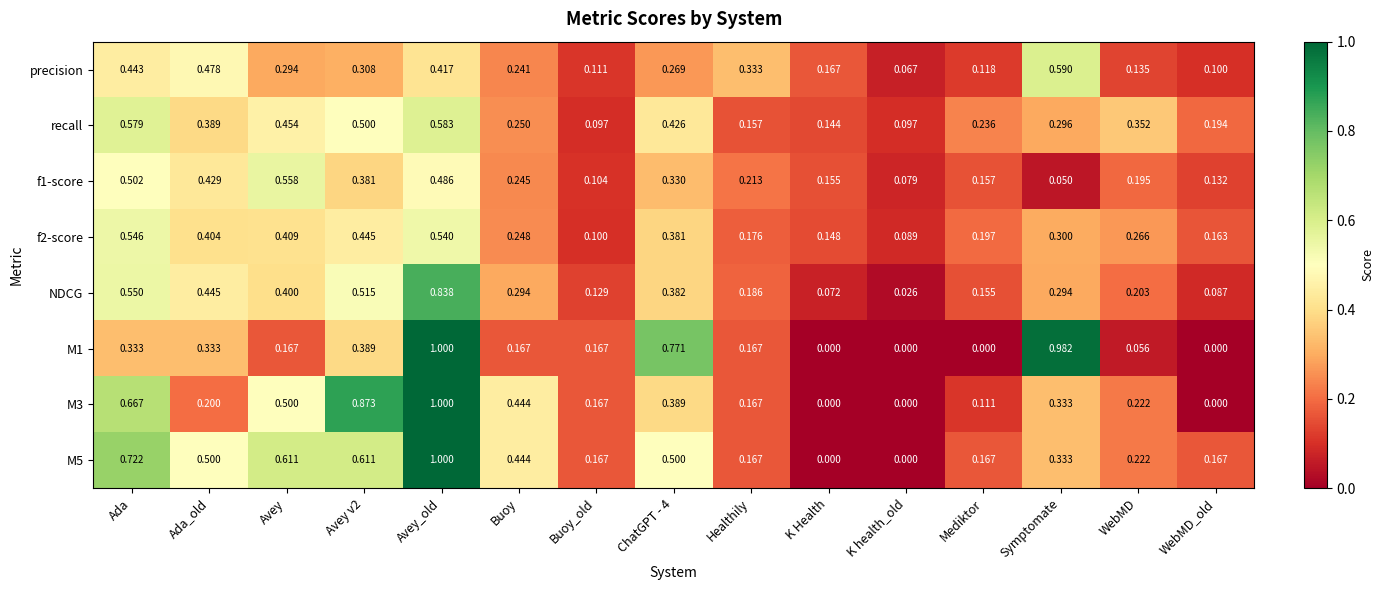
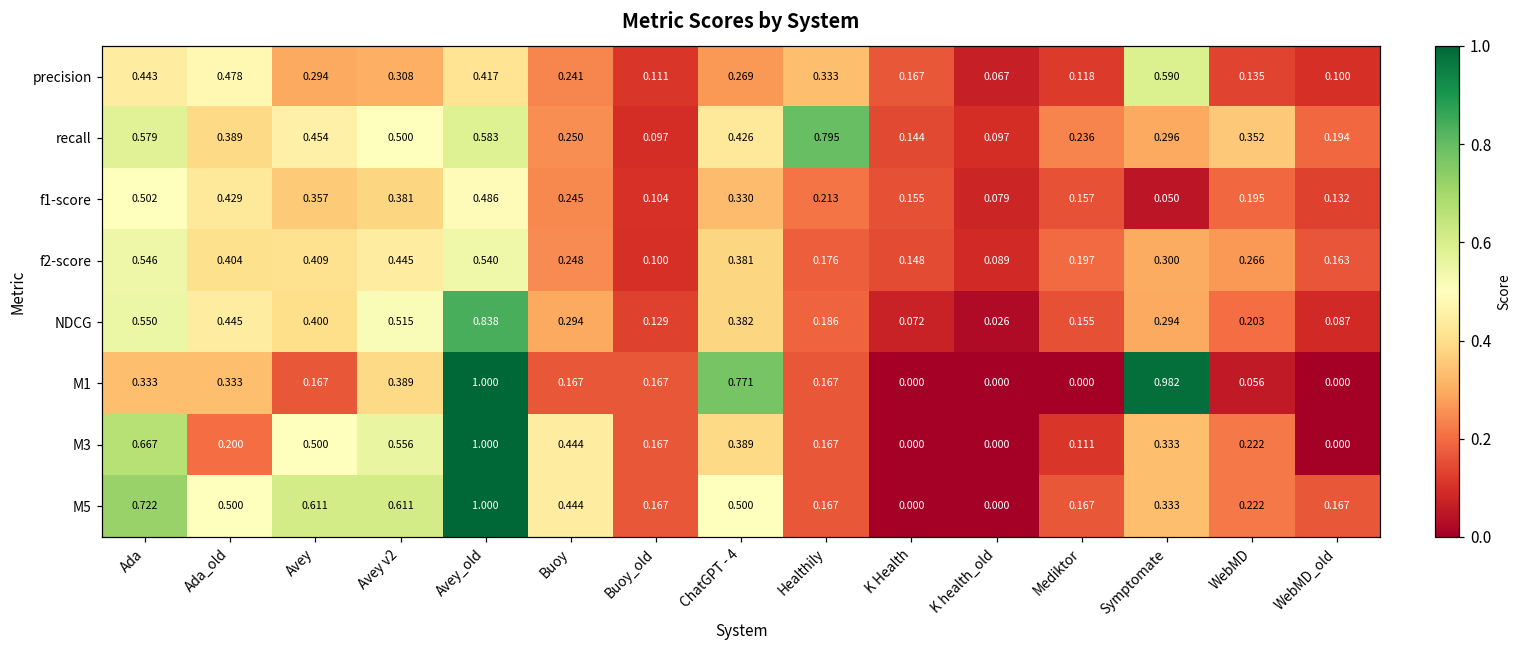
  {
    "precision": {
      "Ada": 0.443,
      "Ada_old": 0.478,
      "Avey": 0.294,
      "Avey v2": 0.308,
      "Avey_old": 0.417,
      "Buoy": 0.241,
      "Buoy_old": 0.111,
      "ChatGPT - 4": 0.269,
      "Healthily": 0.333,
      "K Health": 0.167,
      "K health_old": 0.067,
      "Mediktor": 0.118,
      "Symptomate": 0.590,
      "WebMD": 0.135,
      "WebMD_old": 0.100
    },
    "recall": {
      "Ada": 0.579,
      "Ada_old": 0.389,
      "Avey": 0.454,
      "Avey v2": 0.500,
      "Avey_old": 0.583,
      "Buoy": 0.250,
      "Buoy_old": 0.097,
      "ChatGPT - 4": 0.426,
-     "Healthily": 0.157,
+     "Healthily": 0.795,
      "K Health": 0.144,
      "K health_old": 0.097,
      "Mediktor": 0.236,
      "Symptomate": 0.296,
      "WebMD": 0.352,
      "WebMD_old": 0.194
    },
    "f1-score": {
      "Ada": 0.502,
      "Ada_old": 0.429,
-     "Avey": 0.558,
+     "Avey": 0.357,
      "Avey v2": 0.381,
      "Avey_old": 0.486,
      "Buoy": 0.245,
      "Buoy_old": 0.104,
      "ChatGPT - 4": 0.330,
      "Healthily": 0.213,
      "K Health": 0.155,
      "K health_old": 0.079,
      "Mediktor": 0.157,
      "Symptomate": 0.050,
      "WebMD": 0.195,
      "WebMD_old": 0.132
    },
    "f2-score": {
      "Ada": 0.546,
      "Ada_old": 0.404,
      "Avey": 0.409,
      "Avey v2": 0.445,
      "Avey_old": 0.540,
      "Buoy": 0.248,
      "Buoy_old": 0.100,
      "ChatGPT - 4": 0.381,
      "Healthily": 0.176,
      "K Health": 0.148,
      "K health_old": 0.089,
      "Mediktor": 0.197,
      "Symptomate": 0.300,
      "WebMD": 0.266,
      "WebMD_old": 0.163
    },
    "NDCG": {
      "Ada": 0.550,
      "Ada_old": 0.445,
      "Avey": 0.400,
      "Avey v2": 0.515,
      "Avey_old": 0.838,
      "Buoy": 0.294,
      "Buoy_old": 0.129,
      "ChatGPT - 4": 0.382,
      "Healthily": 0.186,
      "K Health": 0.072,
      "K health_old": 0.026,
      "Mediktor": 0.155,
      "Symptomate": 0.294,
      "WebMD": 0.203,
      "WebMD_old": 0.087
    },
    "M1": {
      "Ada": 0.333,
      "Ada_old": 0.333,
      "Avey": 0.167,
      "Avey v2": 0.389,
      "Avey_old": 1.000,
      "Buoy": 0.167,
      "Buoy_old": 0.167,
      "ChatGPT - 4": 0.771,
      "Healthily": 0.167,
      "K Health": 0.000,
      "K health_old": 0.000,
      "Mediktor": 0.000,
      "Symptomate": 0.982,
      "WebMD": 0.056,
      "WebMD_old": 0.000
    },
    "M3": {
      "Ada": 0.667,
      "Ada_old": 0.200,
      "Avey": 0.500,
-     "Avey v2": 0.873,
+     "Avey v2": 0.556,
      "Avey_old": 1.000,
      "Buoy": 0.444,
      "Buoy_old": 0.167,
      "ChatGPT - 4": 0.389,
      "Healthily": 0.167,
      "K Health": 0.000,
      "K health_old": 0.000,
      "Mediktor": 0.111,
      "Symptomate": 0.333,
      "WebMD": 0.222,
      "WebMD_old": 0.000
    },
    "M5": {
      "Ada": 0.722,
      "Ada_old": 0.500,
      "Avey": 0.611,
      "Avey v2": 0.611,
      "Avey_old": 1.000,
      "Buoy": 0.444,
      "Buoy_old": 0.167,
      "ChatGPT - 4": 0.500,
      "Healthily": 0.167,
      "K Health": 0.000,
      "K health_old": 0.000,
      "Mediktor": 0.167,
      "Symptomate": 0.333,
      "WebMD": 0.222,
      "WebMD_old": 0.167
    }
  }
